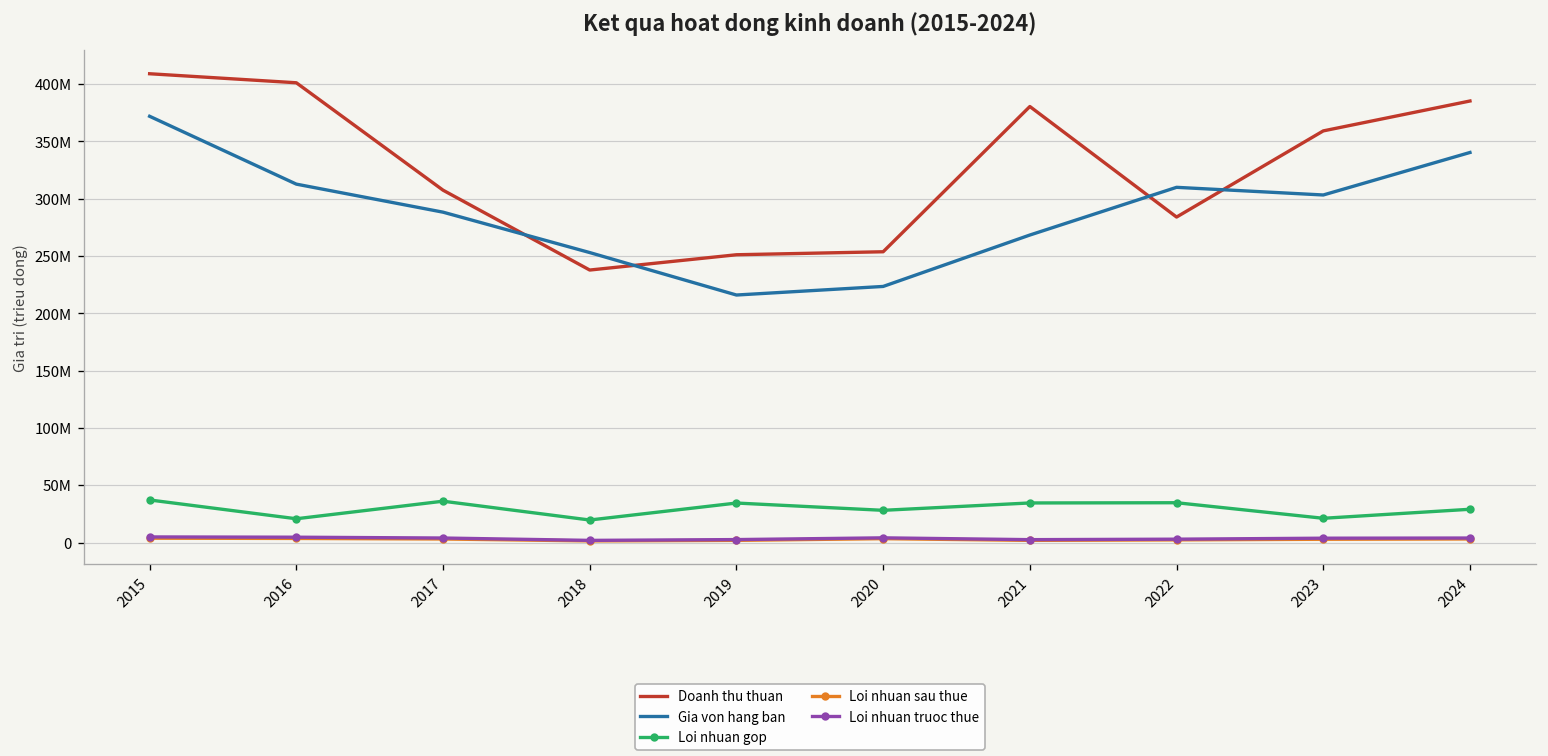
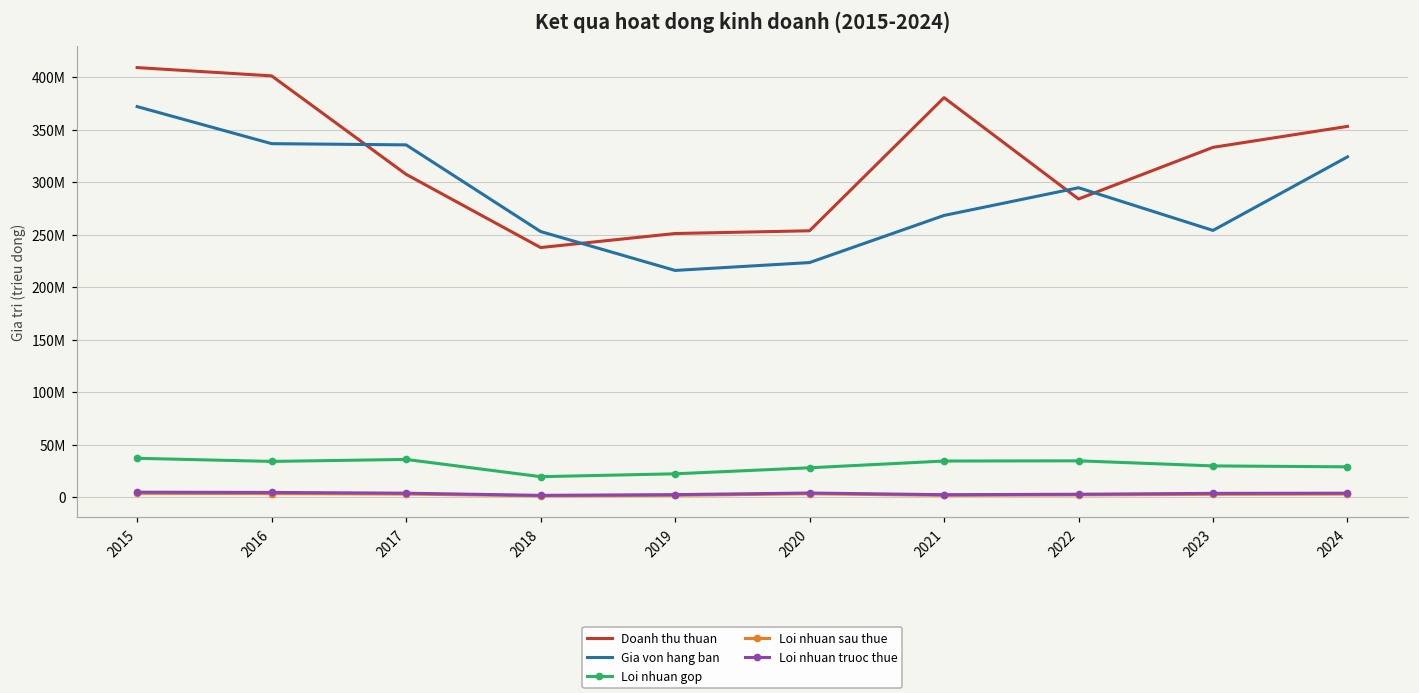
  {
    "Doanh thu thuan": {
      "2015": 410000000,
      "2016": 400000000,
      "2017": 310000000,
      "2018": 240000000,
      "2019": 250000000,
      "2020": 250000000,
      "2021": 380000000,
      "2022": 280000000,
-     "2023": 360000000,
-     "2024": 390000000
+     "2023": 330000000,
+     "2024": 350000000
    },
    "Gia von hang ban": {
      "2015": 370000000,
-     "2016": 310000000,
-     "2017": 290000000,
+     "2016": 340000000,
+     "2017": 340000000,
      "2018": 250000000,
      "2019": 220000000,
      "2020": 220000000,
      "2021": 270000000,
-     "2022": 310000000,
-     "2023": 300000000,
-     "2024": 340000000
+     "2022": 290000000,
+     "2023": 250000000,
+     "2024": 320000000
    },
    "Loi nhuan gop": {
      "2015": 40000000,
-     "2016": 20000000,
+     "2016": 30000000,
      "2017": 40000000,
      "2018": 20000000,
-     "2019": 30000000,
+     "2019": 20000000,
      "2020": 30000000,
      "2021": 30000000,
      "2022": 30000000,
-     "2023": 20000000,
+     "2023": 30000000,
      "2024": 30000000
    }
  }
